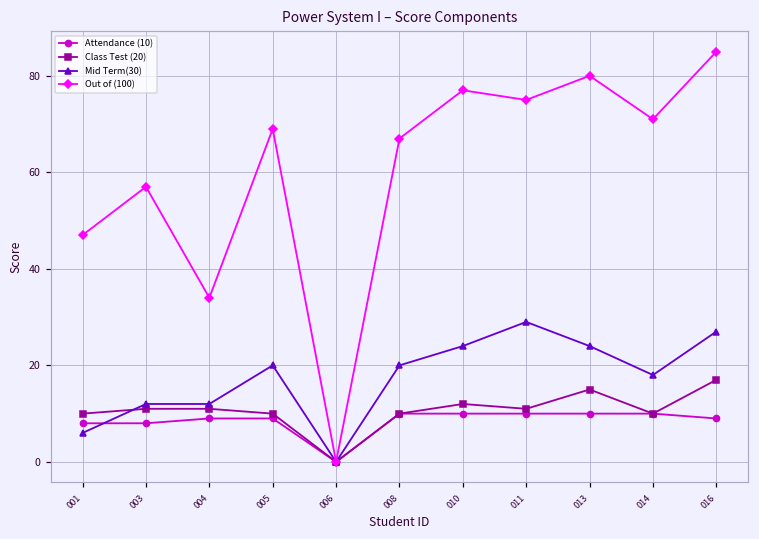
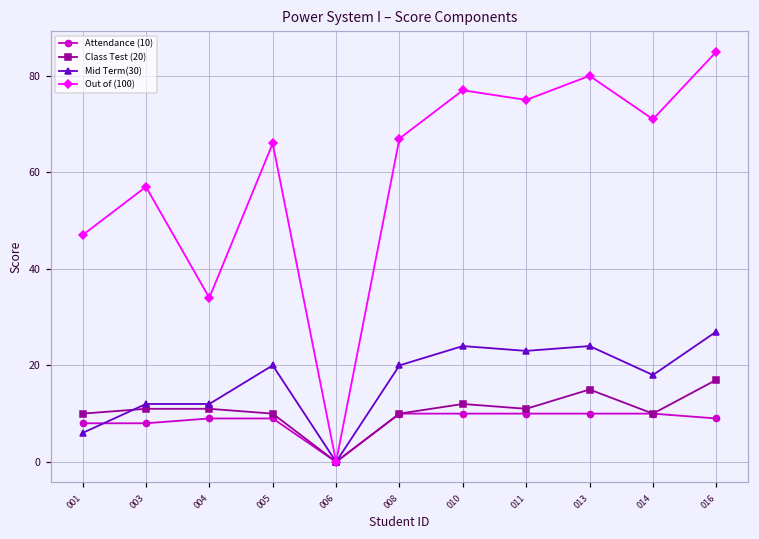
  {
    "Attendance (10)": {
      "001": 8,
      "003": 8,
      "004": 9,
      "005": 9,
      "010": 10,
      "011": 10,
      "013": 10,
      "016": 9
    },
    "Class Test (20)": {
      "001": 10,
      "003": 11,
      "004": 11,
      "005": 10,
      "010": 12,
      "011": 11,
      "013": 15,
      "016": 17
    },
    "Mid Term(30)": {
      "001": 6,
      "003": 12,
      "004": 12,
      "005": 20,
      "008": 20,
      "010": 24,
-     "011": 29,
+     "011": 23,
      "013": 24,
      "014": 18,
      "016": 27
    },
    "Out of (100)": {
      "001": 47,
      "003": 57,
      "004": 34,
-     "005": 69,
+     "005": 66,
      "008": 67,
      "010": 77,
      "011": 75,
      "013": 80,
      "014": 71,
      "016": 85
    }
  }
